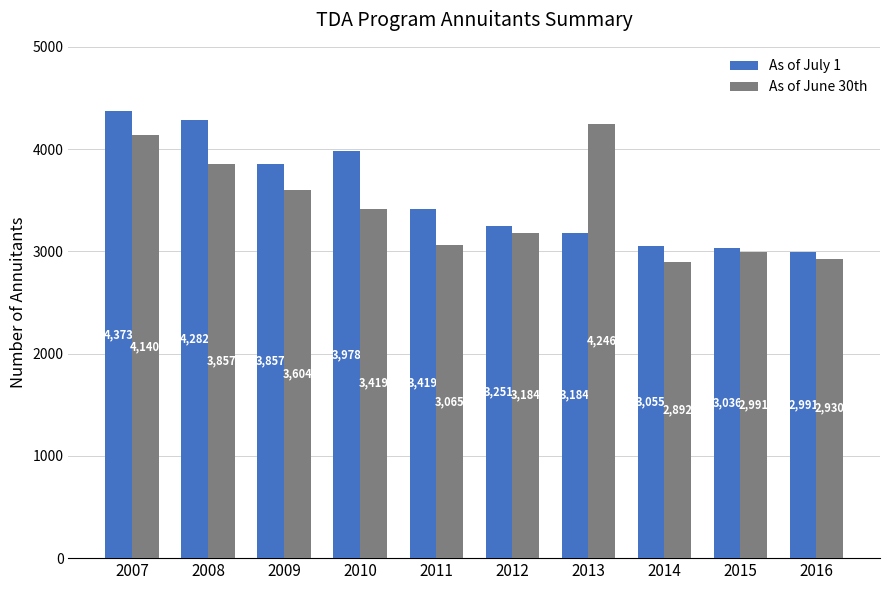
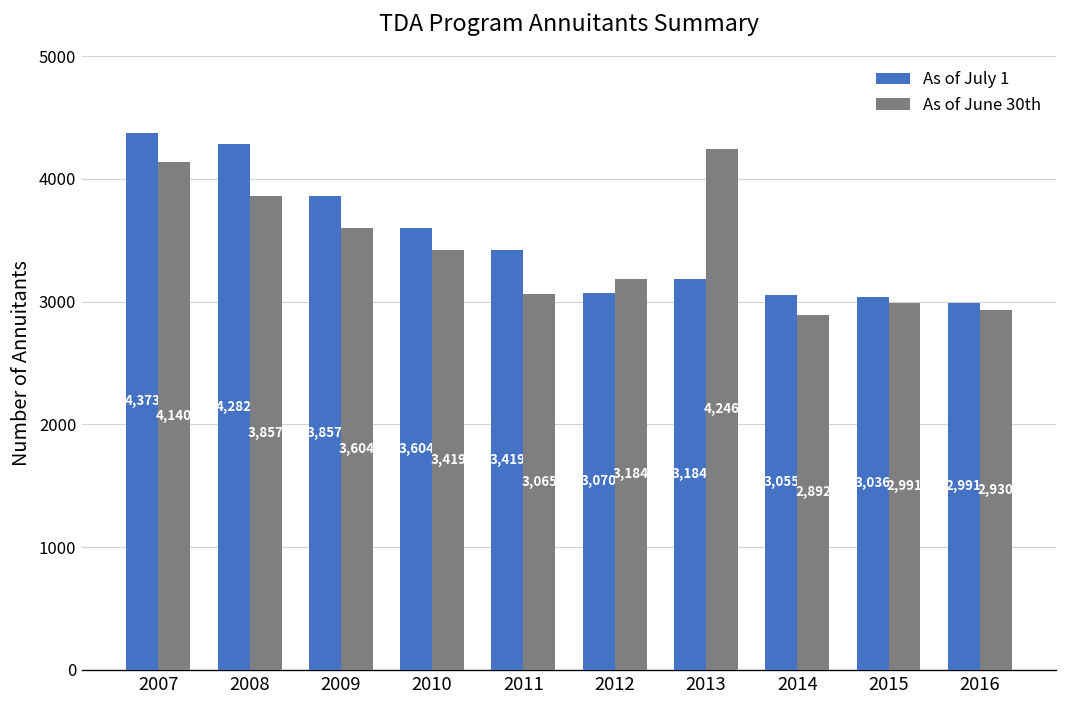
  {
    "As of July 1": {
      "2007": "4,373",
      "2008": "4,282",
      "2009": "3,857",
-     "2010": "3,978",
+     "2010": "3,604",
      "2011": "3,419",
-     "2012": "3,251",
+     "2012": "3,070",
      "2013": "3,184",
      "2014": "3,055",
      "2015": "3,036",
      "2016": "2,991"
    },
    "As of June 30th": {
      "2007": "4,140",
      "2008": "3,857",
      "2009": "3,604",
      "2010": "3,419",
      "2011": "3,065",
      "2012": "3,184",
      "2013": "4,246",
      "2014": "2,892",
      "2015": "2,991",
      "2016": "2,930"
    }
  }
